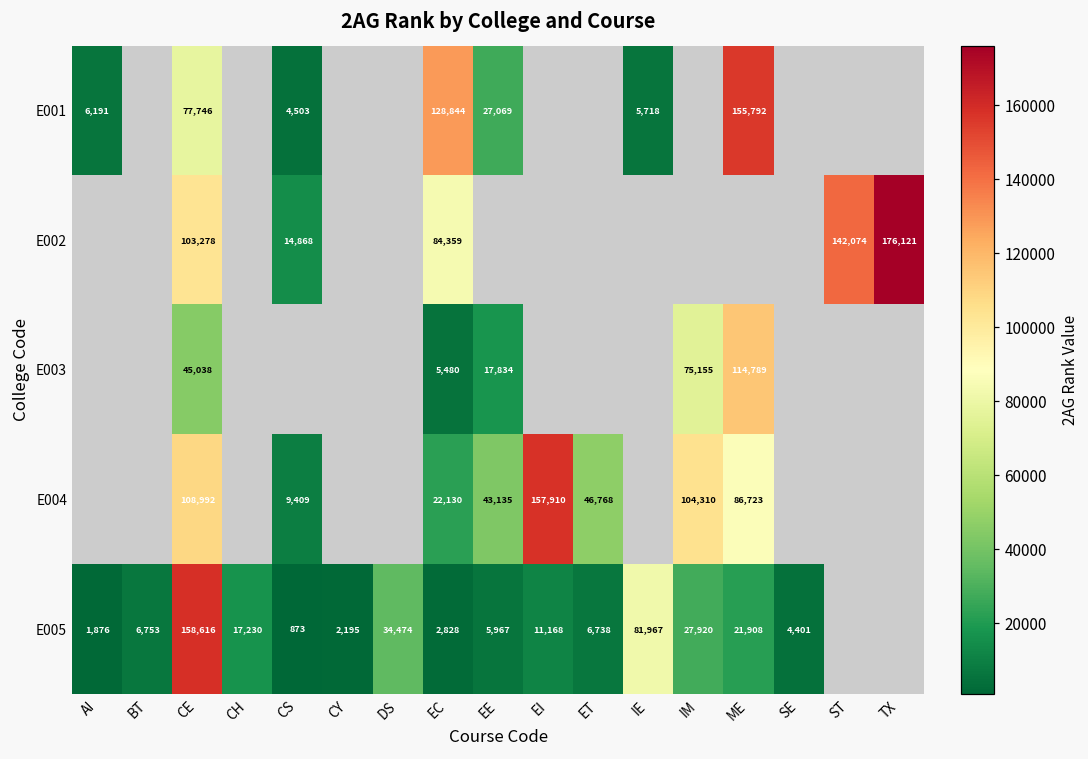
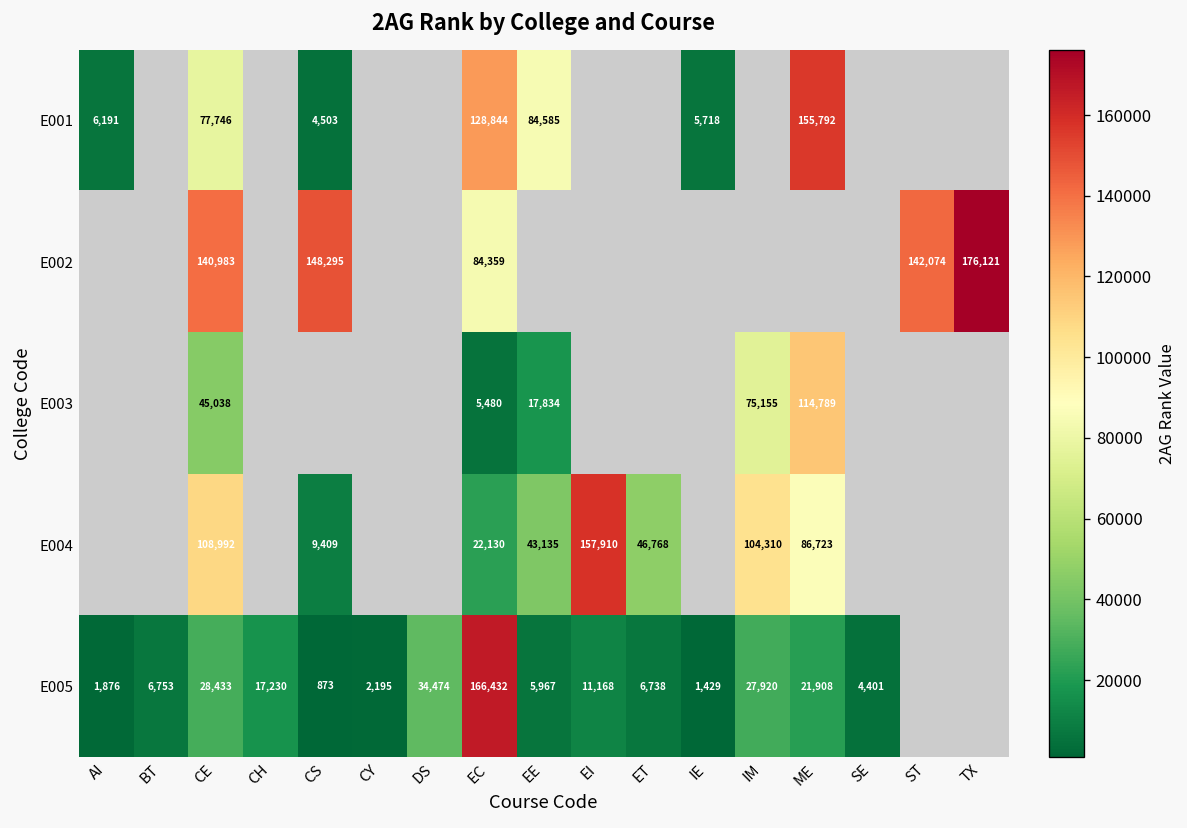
  {
    "E001": {
      "AI": "6,191",
      "CE": "77,746",
      "CS": "4,503",
      "EC": "128,844",
-     "EE": "27,069",
+     "EE": "84,585",
      "IE": "5,718",
      "ME": "155,792"
    },
    "E002": {
-     "CE": "103,278",
-     "CS": "14,868",
+     "CE": "140,983",
+     "CS": "148,295",
      "EC": "84,359",
      "ST": "142,074",
      "TX": "176,121"
    },
    "E003": {
      "CE": "45,038",
      "EC": "5,480",
      "EE": "17,834",
      "IM": "75,155",
      "ME": "114,789"
    },
    "E004": {
      "CE": "108,992",
      "CS": "9,409",
      "EC": "22,130",
      "EE": "43,135",
      "EI": "157,910",
      "ET": "46,768",
      "IM": "104,310",
      "ME": "86,723"
    },
    "E005": {
      "AI": "1,876",
      "BT": "6,753",
-     "CE": "158,616",
+     "CE": "28,433",
      "CH": "17,230",
      "CS": "873",
      "CY": "2,195",
      "DS": "34,474",
-     "EC": "2,828",
+     "EC": "166,432",
      "EE": "5,967",
      "EI": "11,168",
      "ET": "6,738",
-     "IE": "81,967",
+     "IE": "1,429",
      "IM": "27,920",
      "ME": "21,908",
      "SE": "4,401"
    }
  }
